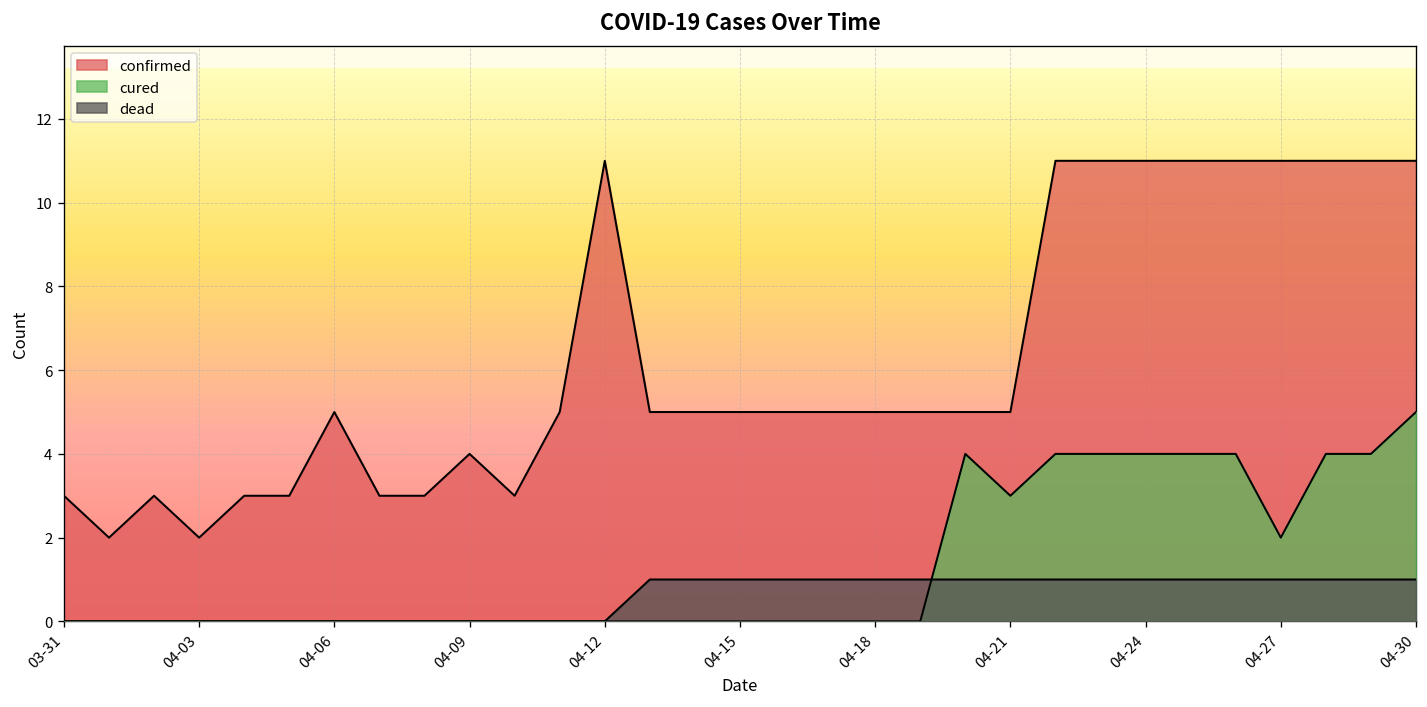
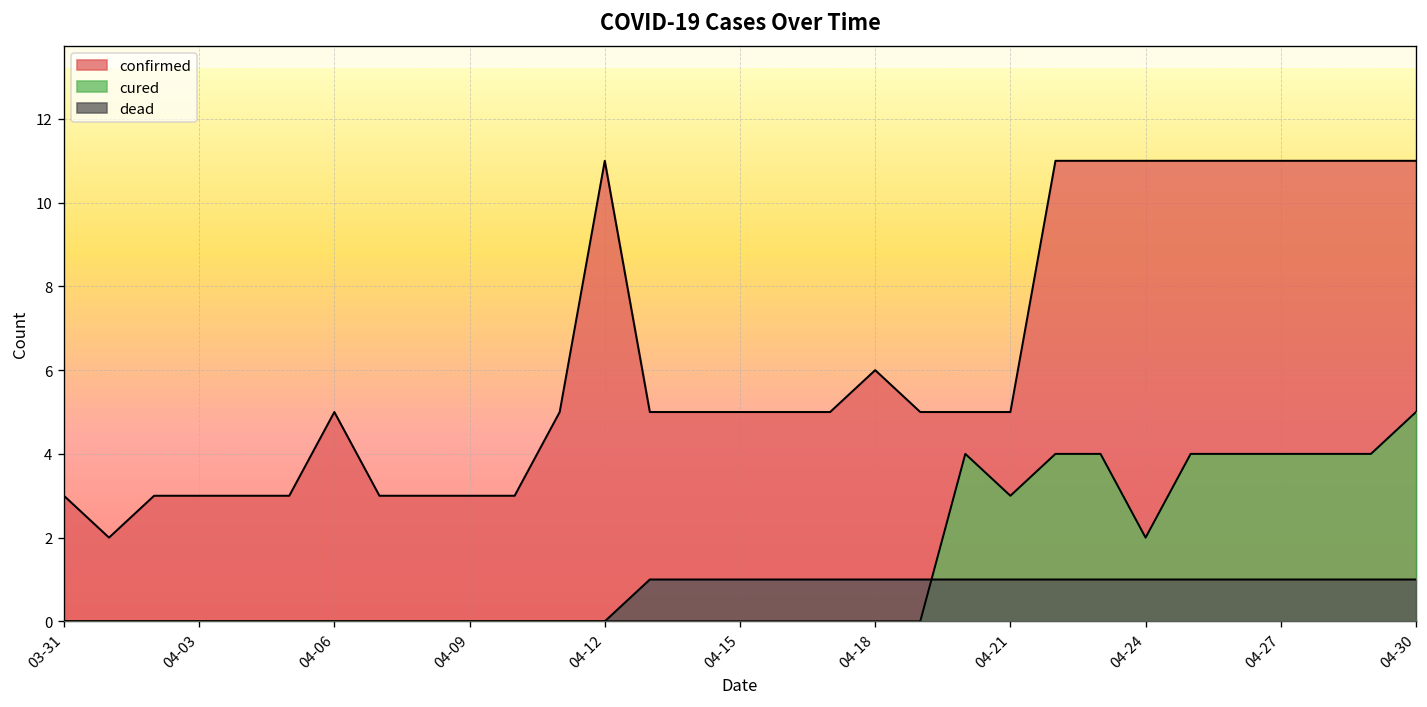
  {
    "confirmed": {
      "03-31": 3,
-     "04-03": 2,
+     "04-03": 3,
      "04-06": 5,
-     "04-09": 4,
+     "04-09": 3,
      "04-12": 11,
      "04-15": 5,
-     "04-18": 5,
+     "04-18": 6,
      "04-21": 5,
      "04-24": 11,
      "04-27": 11,
      "04-30": 11
    },
    "cured": {
      "04-15": 0,
      "04-18": 0,
      "04-21": 3,
-     "04-24": 4,
-     "04-27": 2,
+     "04-24": 2,
+     "04-27": 4,
      "04-30": 5
    },
    "dead": {
      "04-15": 1,
      "04-18": 1,
      "04-21": 1,
      "04-24": 1,
      "04-27": 1,
      "04-30": 1
    }
  }
